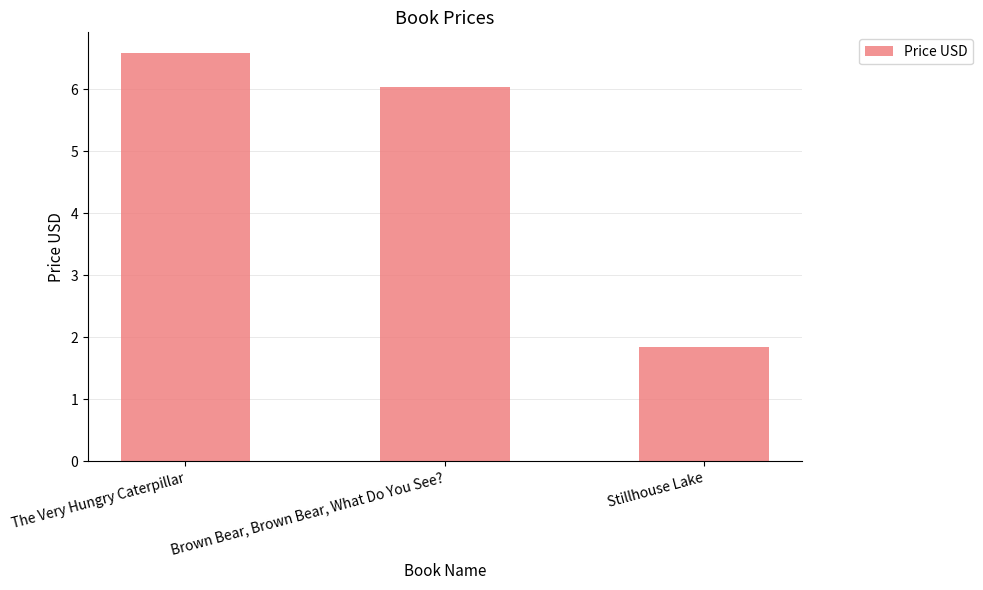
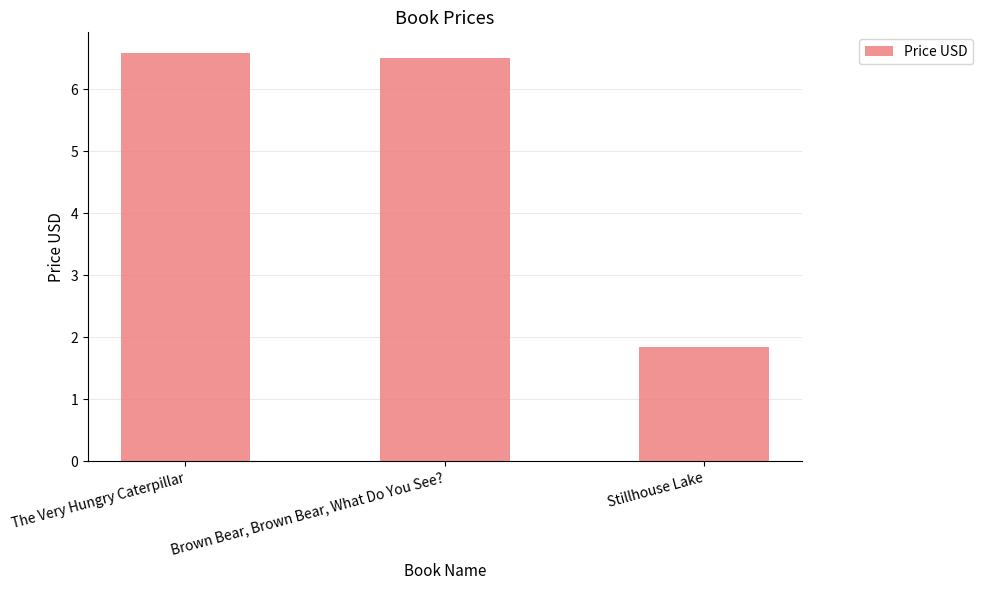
  {
    "The Very Hungry Caterpillar": 6.6,
-   "Brown Bear, Brown Bear, What Do You See?": 6.0,
+   "Brown Bear, Brown Bear, What Do You See?": 6.5,
    "Stillhouse Lake": 1.9
  }
